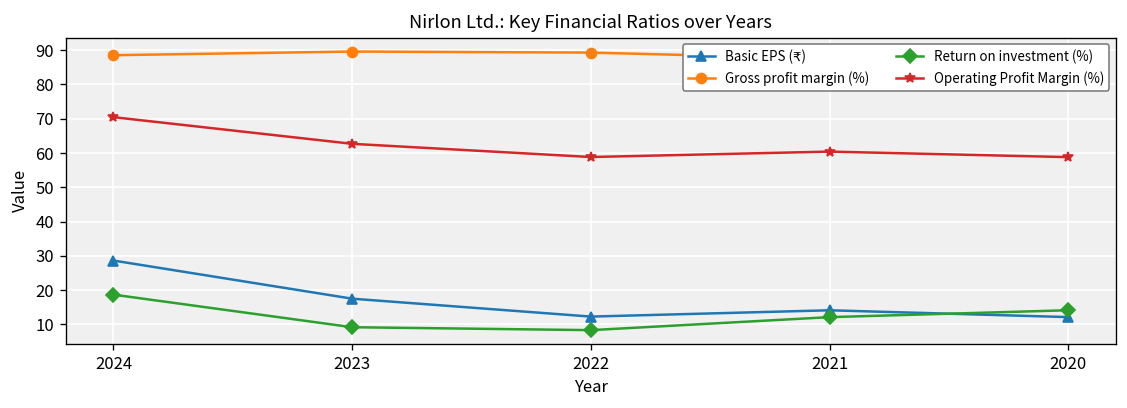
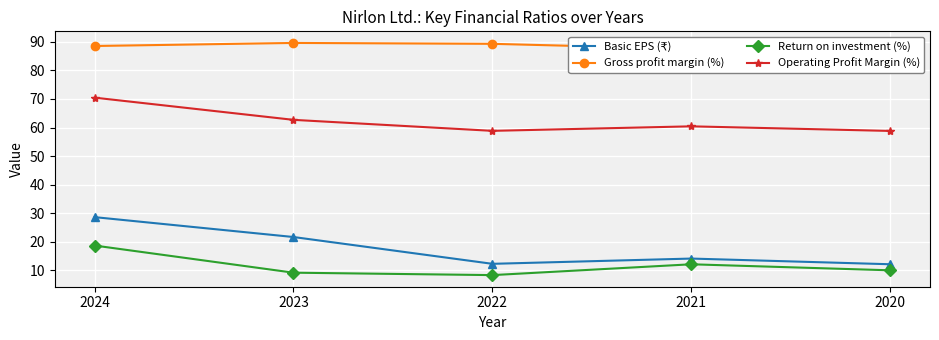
  {
    "Basic EPS (₹)": {
      "2024": 29,
-     "2023": 18,
+     "2023": 22,
      "2022": 12,
      "2021": 14,
      "2020": 12
    },
    "Gross profit margin (%)": {
      "2024": 89,
      "2023": 90,
      "2022": 89
    },
    "Return on investment (%)": {
      "2024": 19,
      "2023": 9,
      "2022": 8,
      "2021": 12,
-     "2020": 14
+     "2020": 10
    },
    "Operating Profit Margin (%)": {
      "2024": 70,
      "2023": 63,
      "2022": 59,
      "2021": 60,
      "2020": 59
    }
  }
